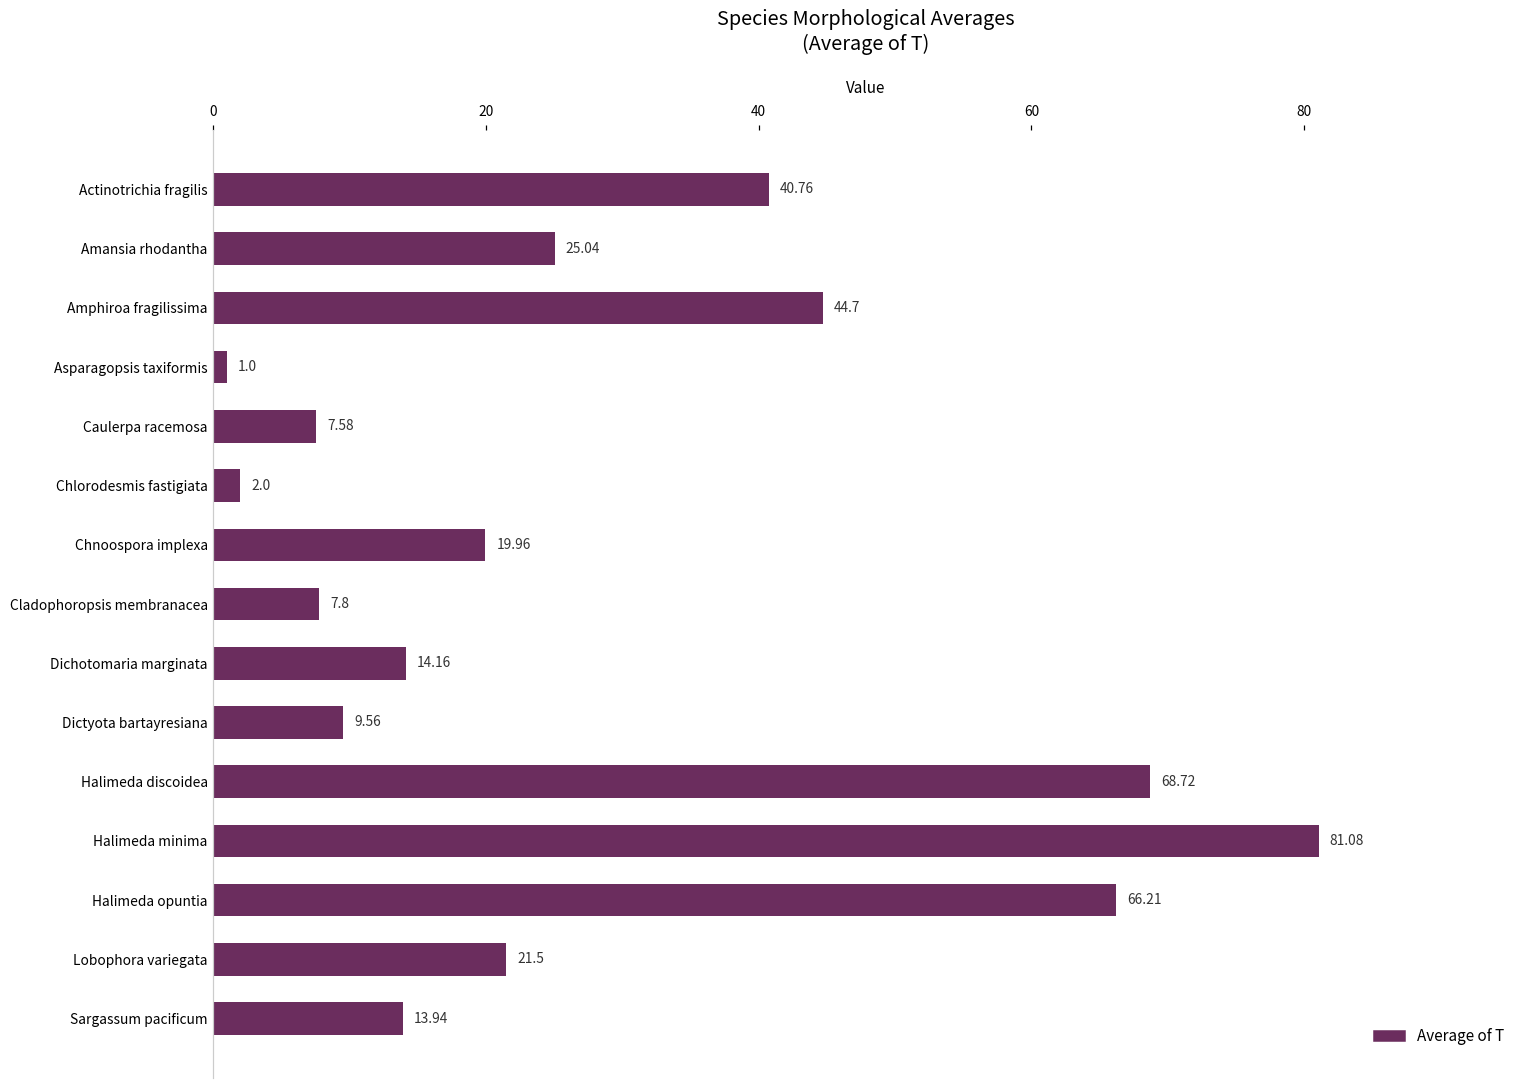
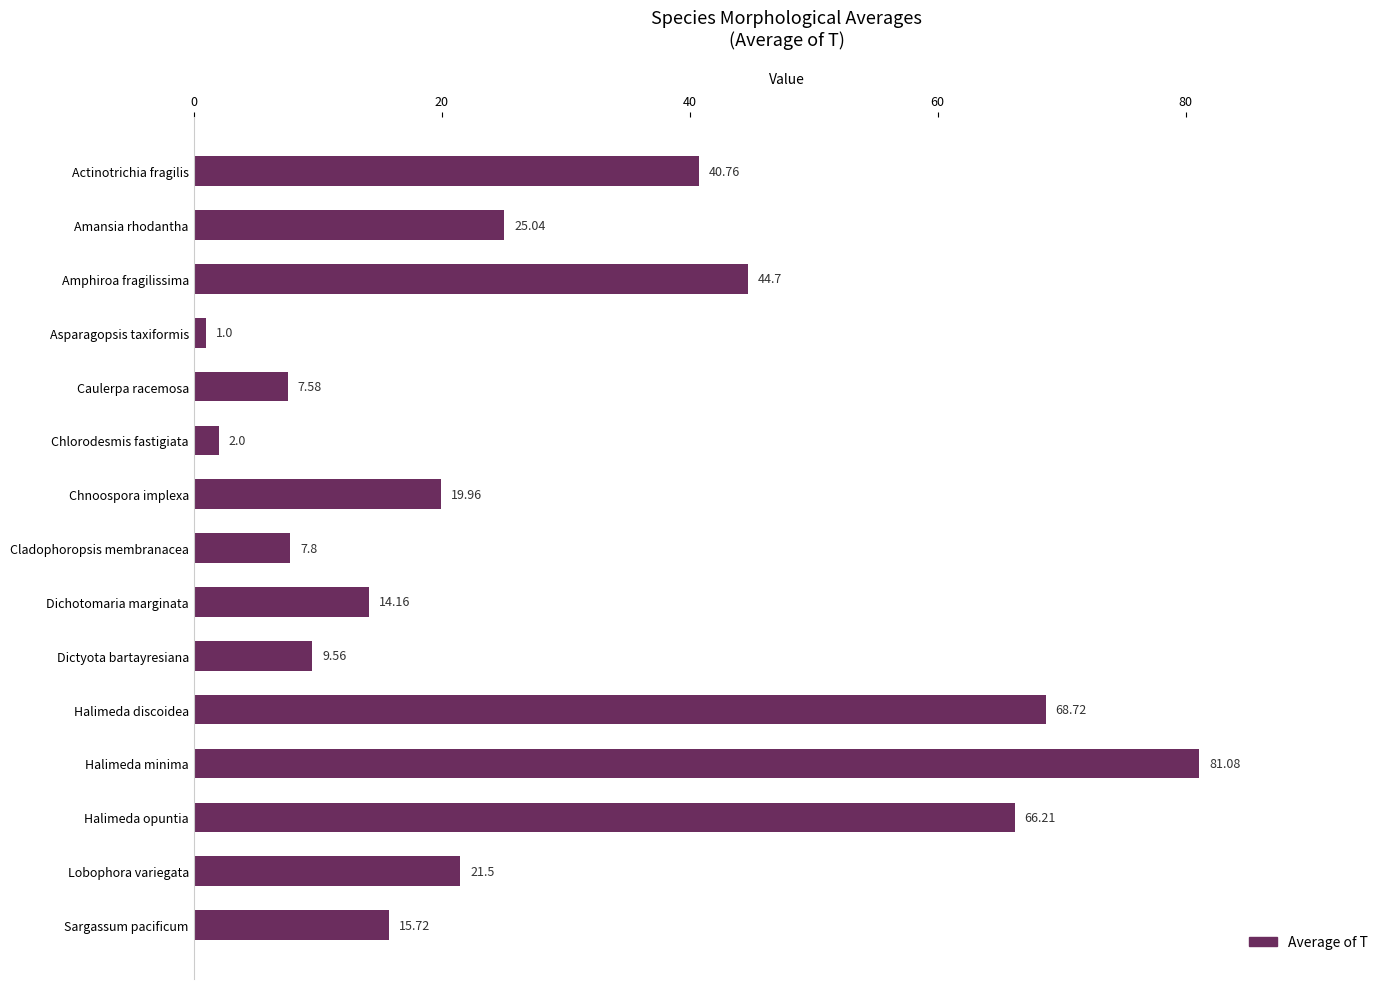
  {
    "Actinotrichia fragilis": 40.76,
    "Amansia rhodantha": 25.04,
    "Amphiroa fragilissima": 44.7,
    "Asparagopsis taxiformis": 1.0,
    "Caulerpa racemosa": 7.58,
    "Chlorodesmis fastigiata": 2.0,
    "Chnoospora implexa": 19.96,
    "Cladophoropsis membranacea": 7.8,
    "Dichotomaria marginata": 14.16,
    "Dictyota bartayresiana": 9.56,
    "Halimeda discoidea": 68.72,
    "Halimeda minima": 81.08,
    "Halimeda opuntia": 66.21,
    "Lobophora variegata": 21.5,
-   "Sargassum pacificum": 13.94
+   "Sargassum pacificum": 15.72
  }
